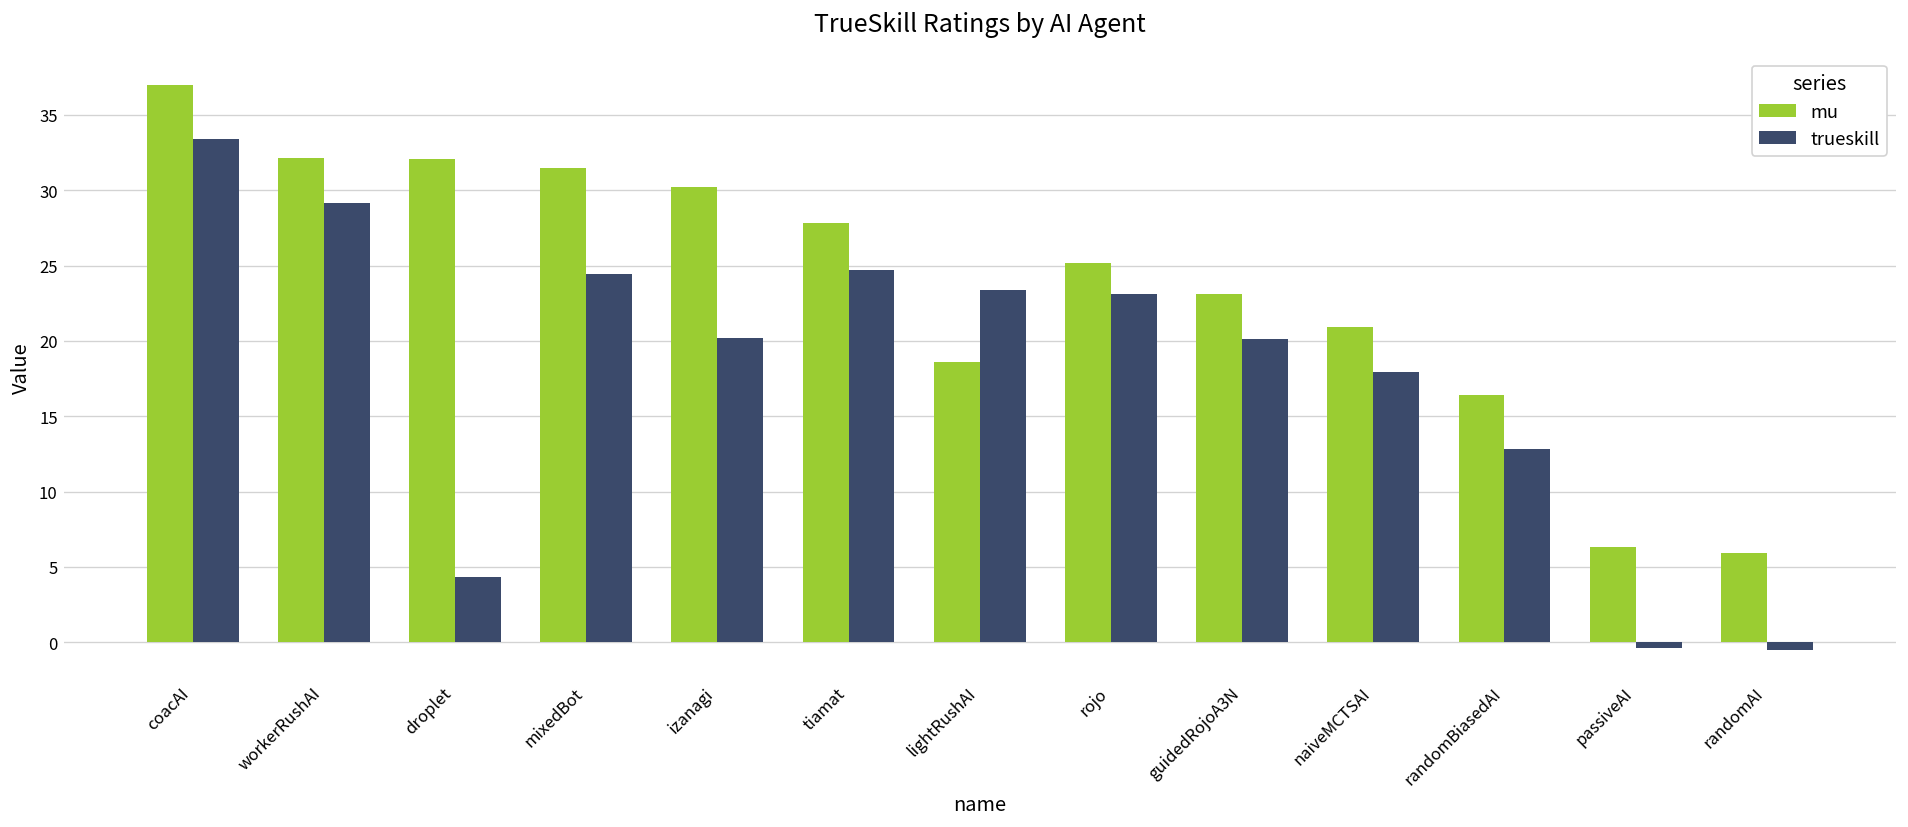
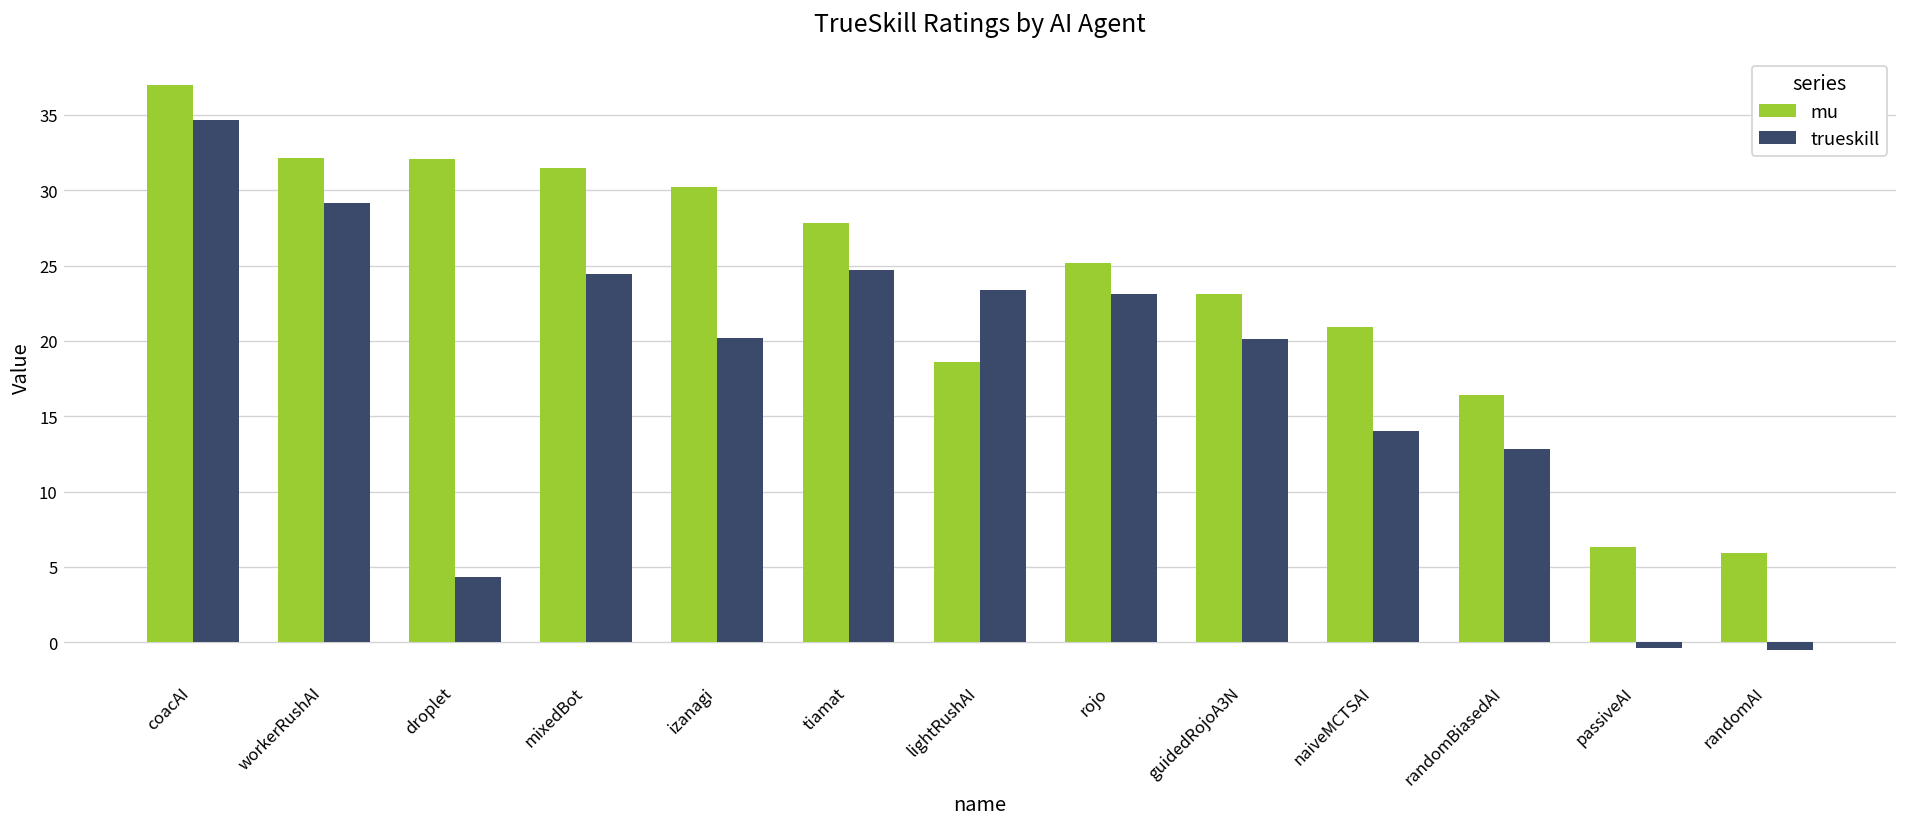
  {
    "mu": {
      "coacAI": 37.0,
      "workerRushAI": 32.2,
      "droplet": 32.0,
      "mixedBot": 31.5,
      "izanagi": 30.3,
      "tiamat": 27.8,
      "lightRushAI": 18.6,
      "rojo": 25.2,
      "guidedRojoA3N": 23.1,
      "naiveMCTSAI": 20.9,
      "randomBiasedAI": 16.4,
      "passiveAI": 6.3,
      "randomAI": 5.9
    },
    "trueskill": {
-     "coacAI": 33.4,
+     "coacAI": 34.7,
      "workerRushAI": 29.1,
      "droplet": 4.3,
      "mixedBot": 24.4,
      "izanagi": 20.2,
      "tiamat": 24.7,
      "lightRushAI": 23.4,
      "rojo": 23.1,
      "guidedRojoA3N": 20.2,
-     "naiveMCTSAI": 17.9,
+     "naiveMCTSAI": 14.0,
      "randomBiasedAI": 12.8,
      "passiveAI": -0.4,
      "randomAI": -0.5
    }
  }
